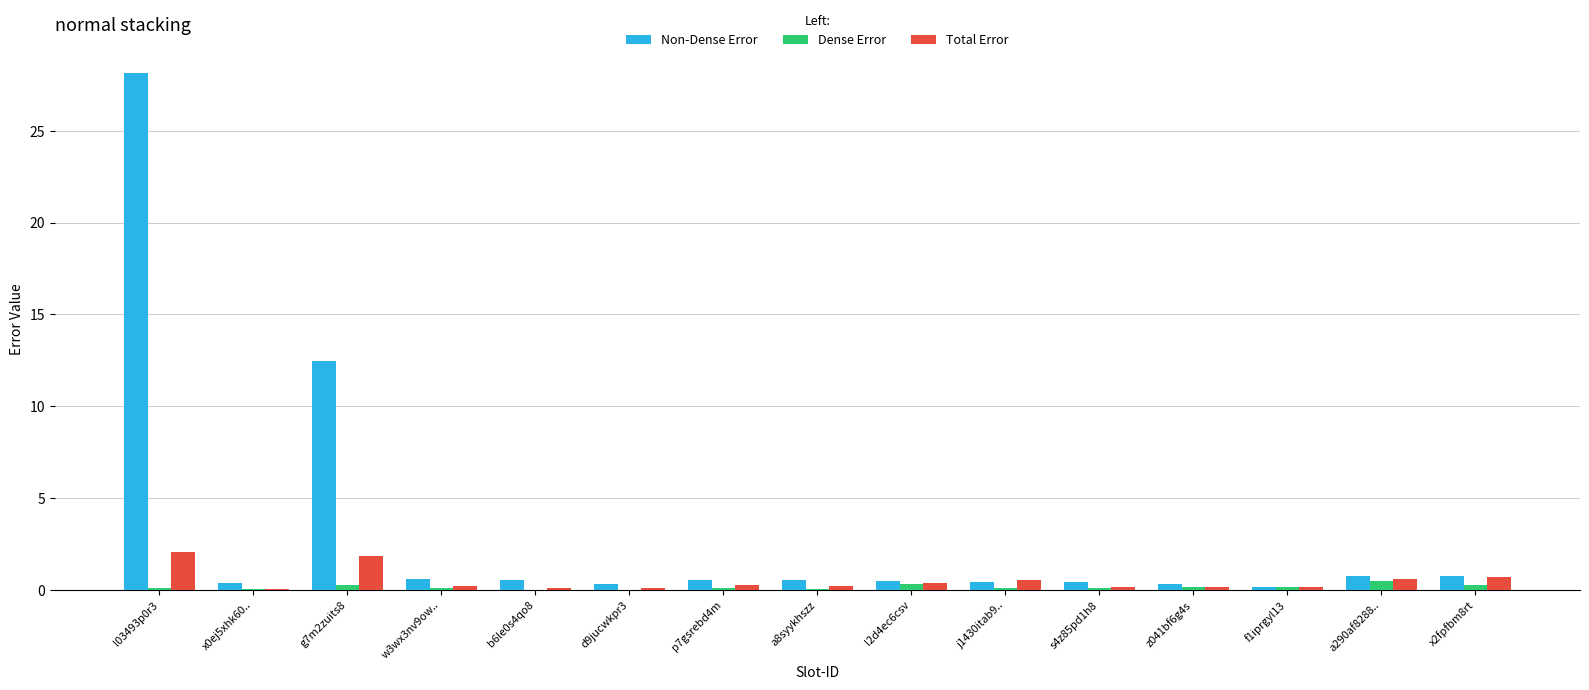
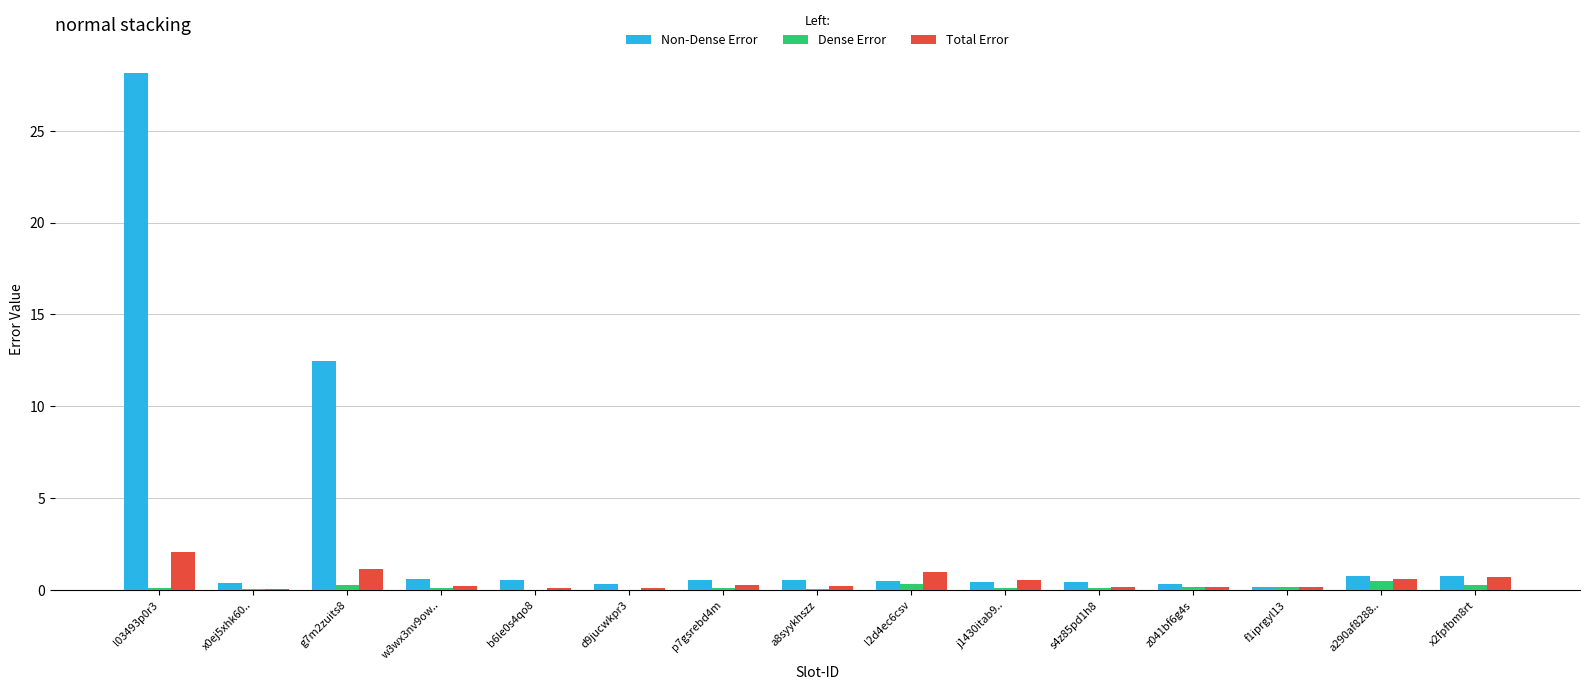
  {
    "Non-Dense Error": {
      "l03493p0r3": 28.2,
      "x0ej5xhk60..": 0.4,
      "g7m2zuits8": 12.4,
      "w3wx3nv9ow..": 0.6,
      "b6le0s4qo8": 0.5,
      "d9jucwkpr3": 0.3,
      "p7gsrebd4m": 0.5,
      "a8syykhszz": 0.5,
      "l2d4ec6csv": 0.5,
      "j1430itab9..": 0.4,
      "s4z85pd1h8": 0.4,
      "z041bf6g4s": 0.3,
      "f1iprgyl13": 0.1,
      "a290af8288..": 0.8,
      "x2fpfbm8rt": 0.8
    },
    "Dense Error": {
      "g7m2zuits8": 0.3,
      "l2d4ec6csv": 0.3,
      "f1iprgyl13": 0.2,
      "a290af8288..": 0.5,
      "x2fpfbm8rt": 0.3
    },
    "Total Error": {
      "l03493p0r3": 2.1,
-     "g7m2zuits8": 1.8,
+     "g7m2zuits8": 1.1,
      "w3wx3nv9ow..": 0.2,
      "p7gsrebd4m": 0.3,
      "a8syykhszz": 0.2,
-     "l2d4ec6csv": 0.3,
+     "l2d4ec6csv": 1.0,
      "j1430itab9..": 0.6,
      "s4z85pd1h8": 0.2,
      "z041bf6g4s": 0.1,
      "f1iprgyl13": 0.2,
      "a290af8288..": 0.6,
      "x2fpfbm8rt": 0.7
    }
  }
